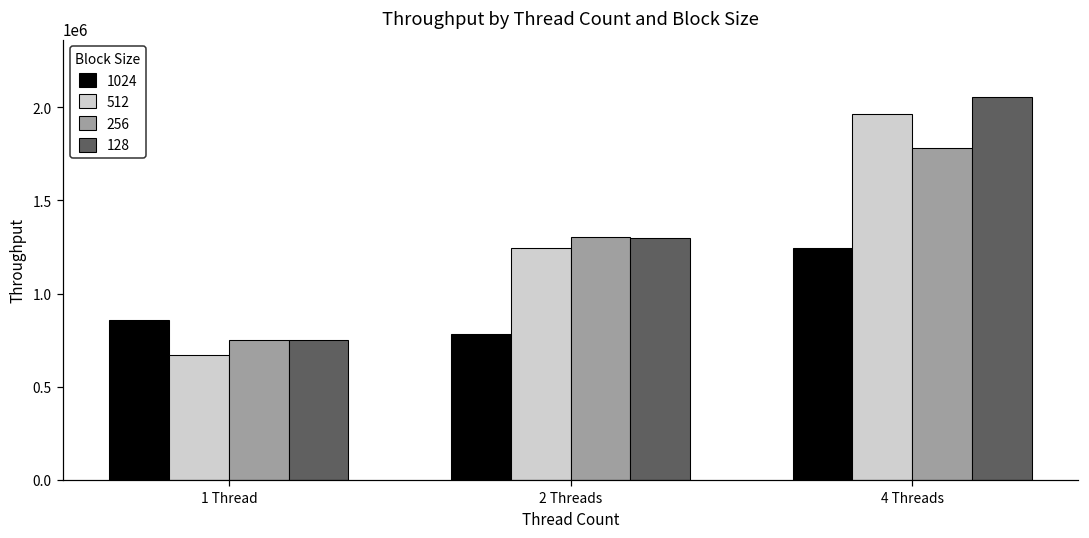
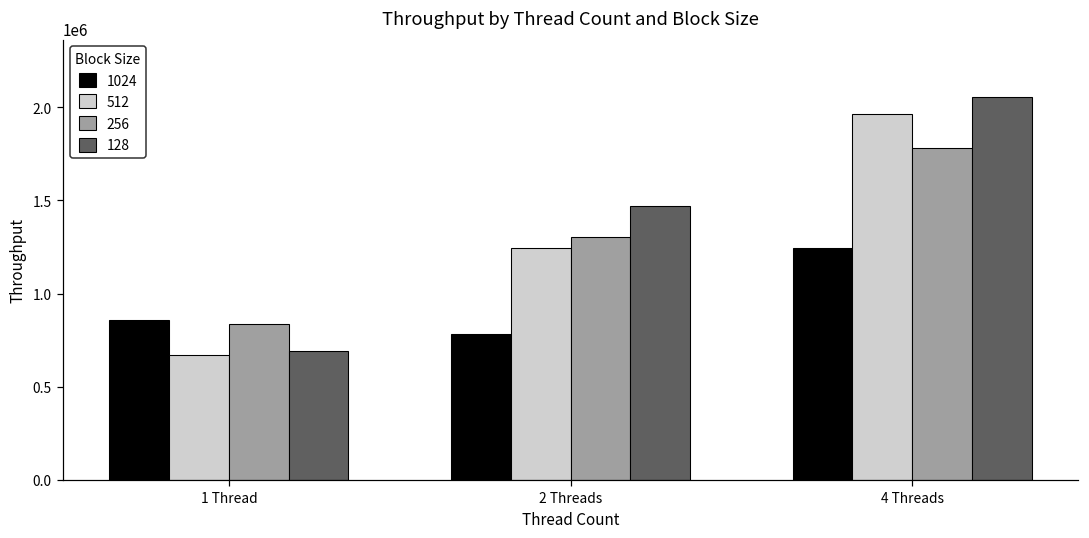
  {
    "1024": {
      "1 Thread": 860000,
      "2 Threads": 780000,
      "4 Threads": 1250000
    },
    "512": {
      "1 Thread": 670000,
      "2 Threads": 1250000,
      "4 Threads": 1960000
    },
    "256": {
-     "1 Thread": 750000,
+     "1 Thread": 840000,
      "2 Threads": 1300000,
      "4 Threads": 1780000
    },
    "128": {
-     "1 Thread": 750000,
-     "2 Threads": 1300000,
+     "1 Thread": 690000,
+     "2 Threads": 1470000,
      "4 Threads": 2060000
    }
  }
